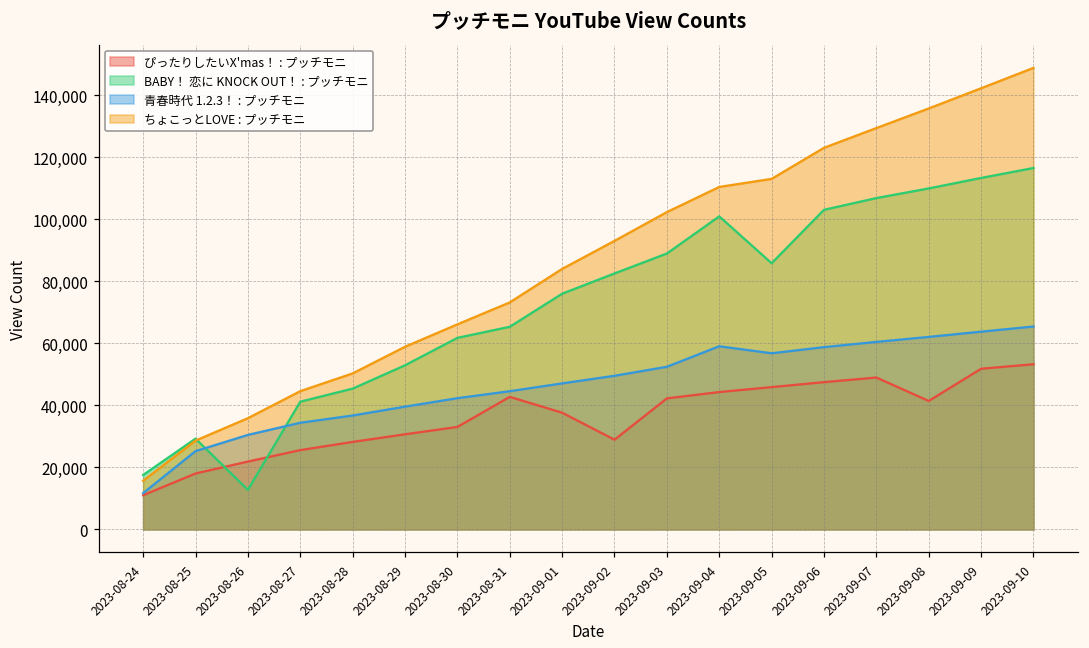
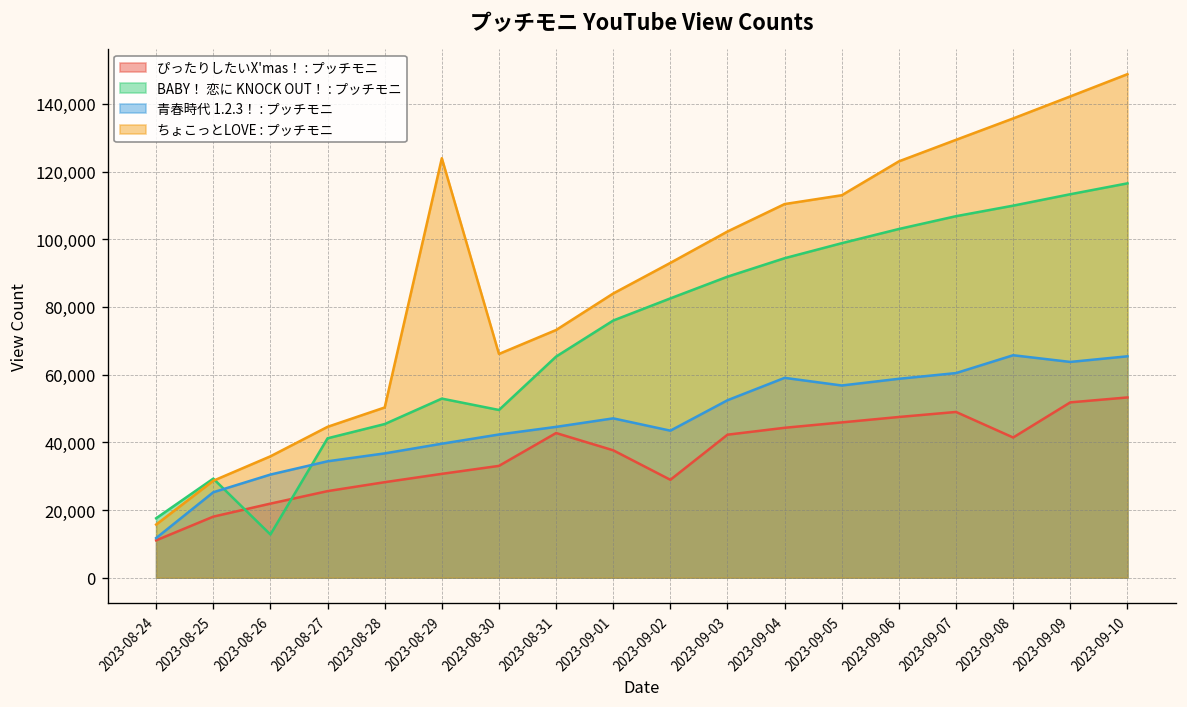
  {
    "ぴったりしたいX'mas！ : プッチモニ": {
      "2023-08-25": "18,000",
      "2023-08-26": "22,000",
      "2023-08-27": "26,000",
      "2023-08-28": "28,000",
      "2023-08-29": "31,000",
      "2023-08-30": "33,000",
      "2023-08-31": "43,000",
      "2023-09-01": "38,000",
      "2023-09-02": "29,000",
      "2023-09-03": "42,000",
      "2023-09-04": "44,000",
      "2023-09-05": "46,000",
      "2023-09-06": "47,000",
      "2023-09-07": "49,000",
      "2023-09-08": "41,000",
      "2023-09-09": "52,000",
      "2023-09-10": "53,000"
    },
    "BABY！ 恋に KNOCK OUT！ : プッチモニ": {
      "2023-08-24": "18,000",
      "2023-08-26": "13,000",
      "2023-08-27": "41,000",
      "2023-08-28": "45,000",
      "2023-08-29": "53,000",
-     "2023-08-30": "62,000",
+     "2023-08-30": "50,000",
      "2023-08-31": "65,000",
      "2023-09-01": "76,000",
      "2023-09-02": "83,000",
      "2023-09-03": "89,000",
-     "2023-09-04": "101,000",
-     "2023-09-05": "86,000",
+     "2023-09-04": "94,000",
+     "2023-09-05": "99,000",
      "2023-09-06": "103,000",
      "2023-09-07": "107,000",
      "2023-09-08": "110,000",
      "2023-09-09": "113,000",
      "2023-09-10": "117,000"
    },
    "青春時代 1.2.3！ : プッチモニ": {
      "2023-08-25": "25,000",
      "2023-08-26": "30,000",
      "2023-08-27": "34,000",
      "2023-08-28": "37,000",
      "2023-08-29": "40,000",
      "2023-08-30": "42,000",
      "2023-08-31": "45,000",
      "2023-09-01": "47,000",
-     "2023-09-02": "50,000",
+     "2023-09-02": "43,000",
      "2023-09-03": "52,000",
      "2023-09-04": "59,000",
      "2023-09-05": "57,000",
      "2023-09-06": "59,000",
      "2023-09-07": "60,000",
-     "2023-09-08": "62,000",
+     "2023-09-08": "66,000",
      "2023-09-09": "64,000",
      "2023-09-10": "65,000"
    },
    "ちょこっとLOVE : プッチモニ": {
      "2023-08-24": "16,000",
      "2023-08-26": "36,000",
      "2023-08-27": "45,000",
      "2023-08-28": "50,000",
-     "2023-08-29": "59,000",
+     "2023-08-29": "124,000",
      "2023-08-30": "66,000",
      "2023-08-31": "73,000",
      "2023-09-01": "84,000",
      "2023-09-02": "93,000",
      "2023-09-03": "102,000",
      "2023-09-04": "110,000",
      "2023-09-05": "113,000",
      "2023-09-06": "123,000",
      "2023-09-07": "129,000",
      "2023-09-08": "136,000",
      "2023-09-09": "142,000",
      "2023-09-10": "149,000"
    }
  }
